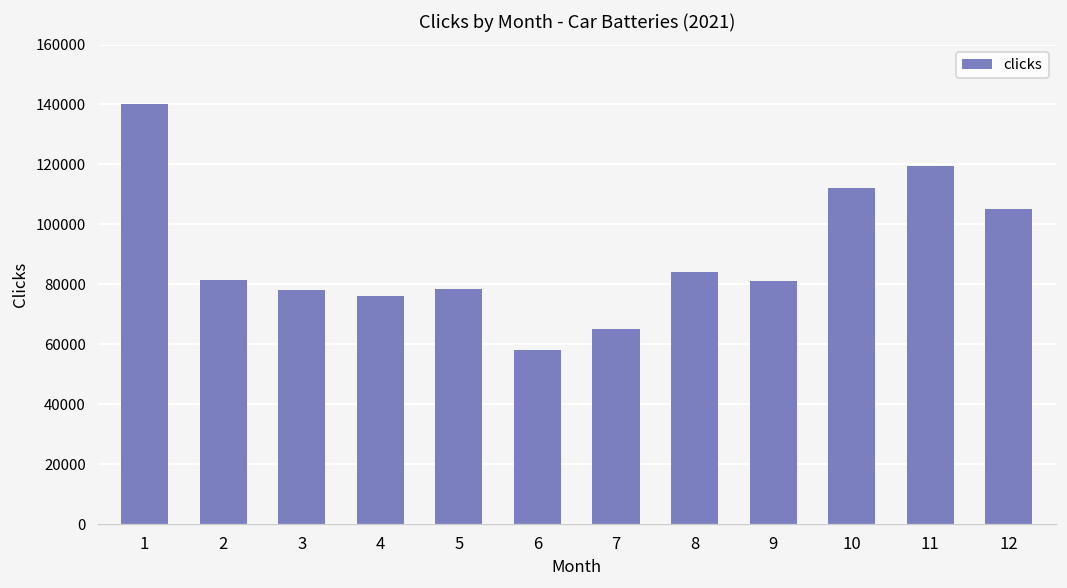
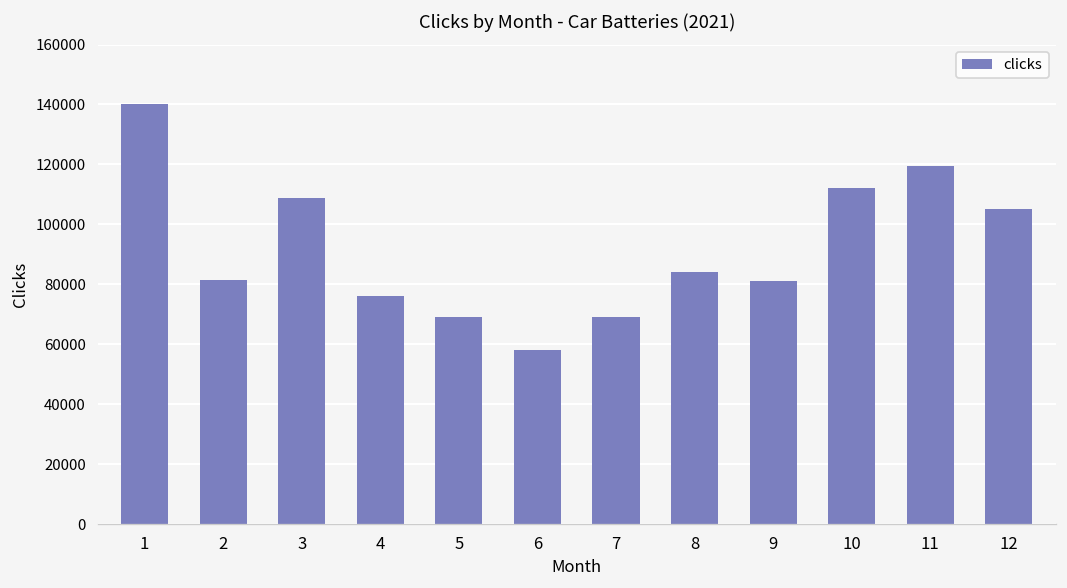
  {
    "1": 140000,
    "2": 81000,
-   "3": 78000,
+   "3": 109000,
    "4": 76000,
-   "5": 78000,
+   "5": 69000,
    "6": 58000,
-   "7": 65000,
+   "7": 69000,
    "8": 84000,
    "9": 81000,
    "10": 112000,
    "11": 120000,
    "12": 105000
  }
